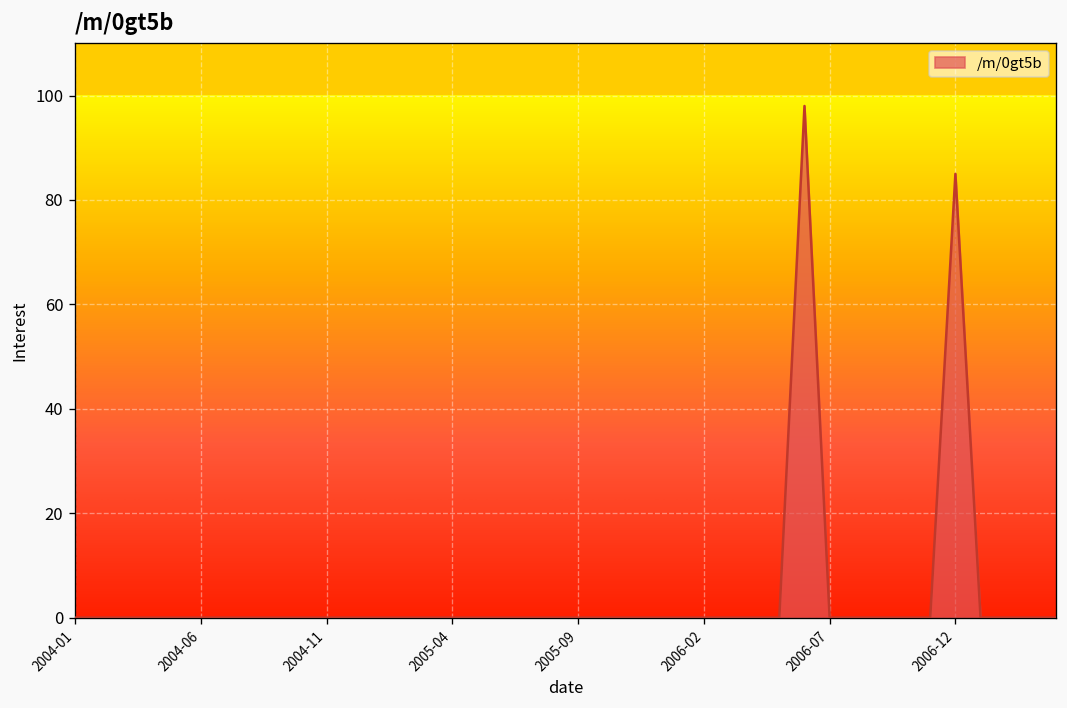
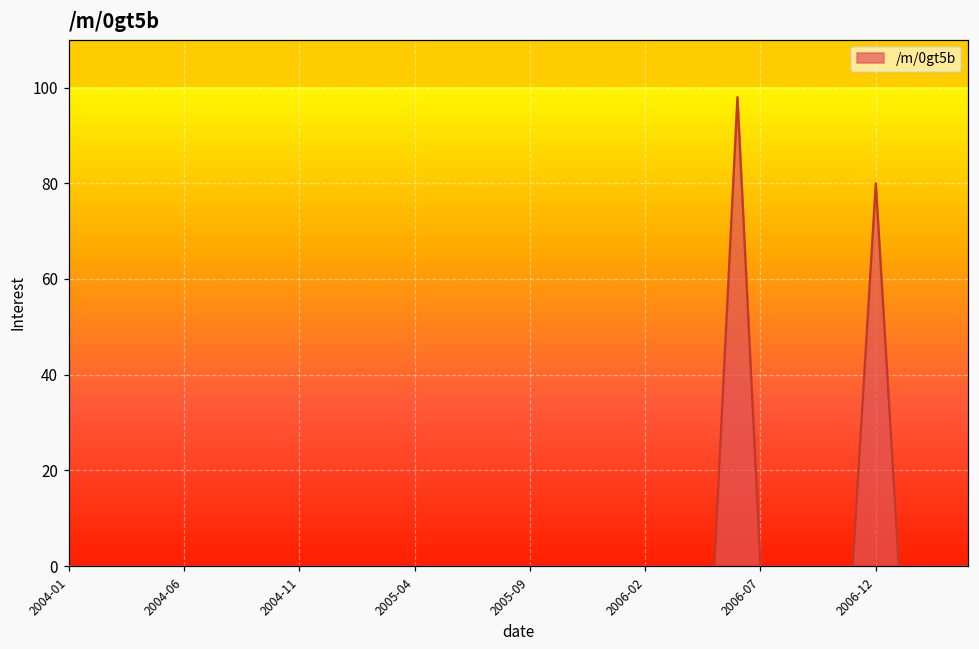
  {
    "2004-01": 0,
    "2004-06": 0,
    "2004-11": 0,
    "2005-04": 0,
    "2005-09": 0,
    "2006-02": 0,
    "2006-07": 0,
-   "2006-12": 85
+   "2006-12": 80
  }
